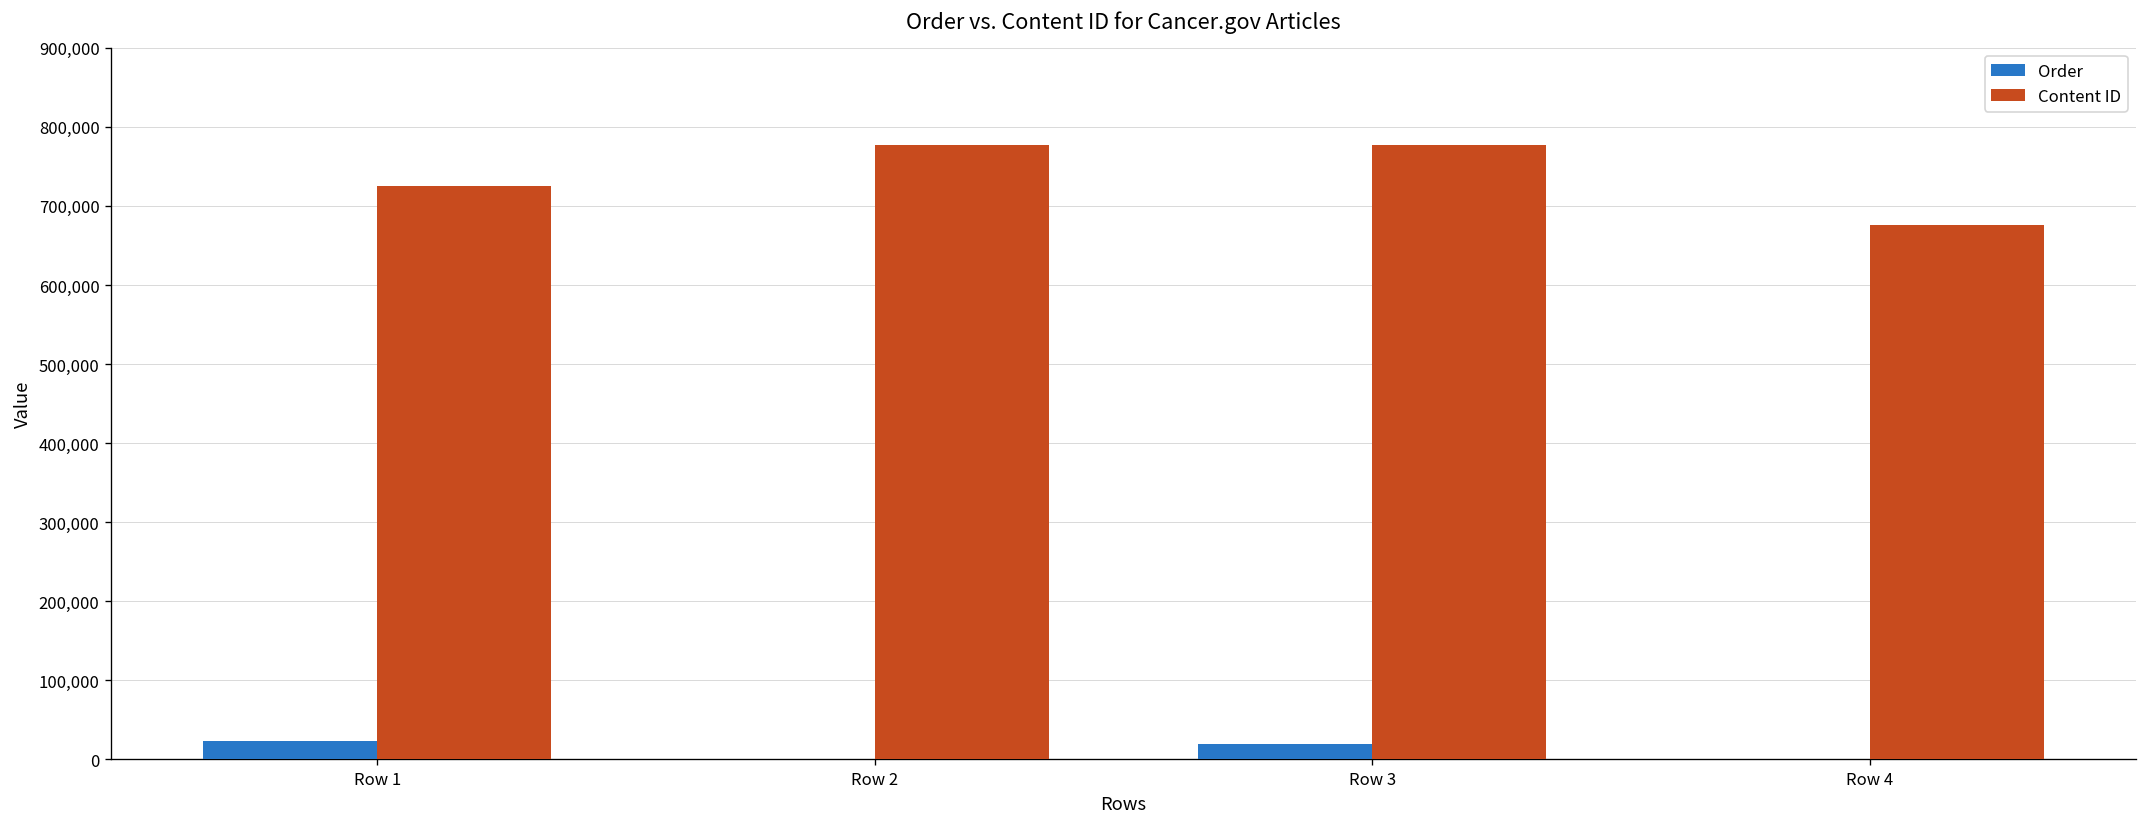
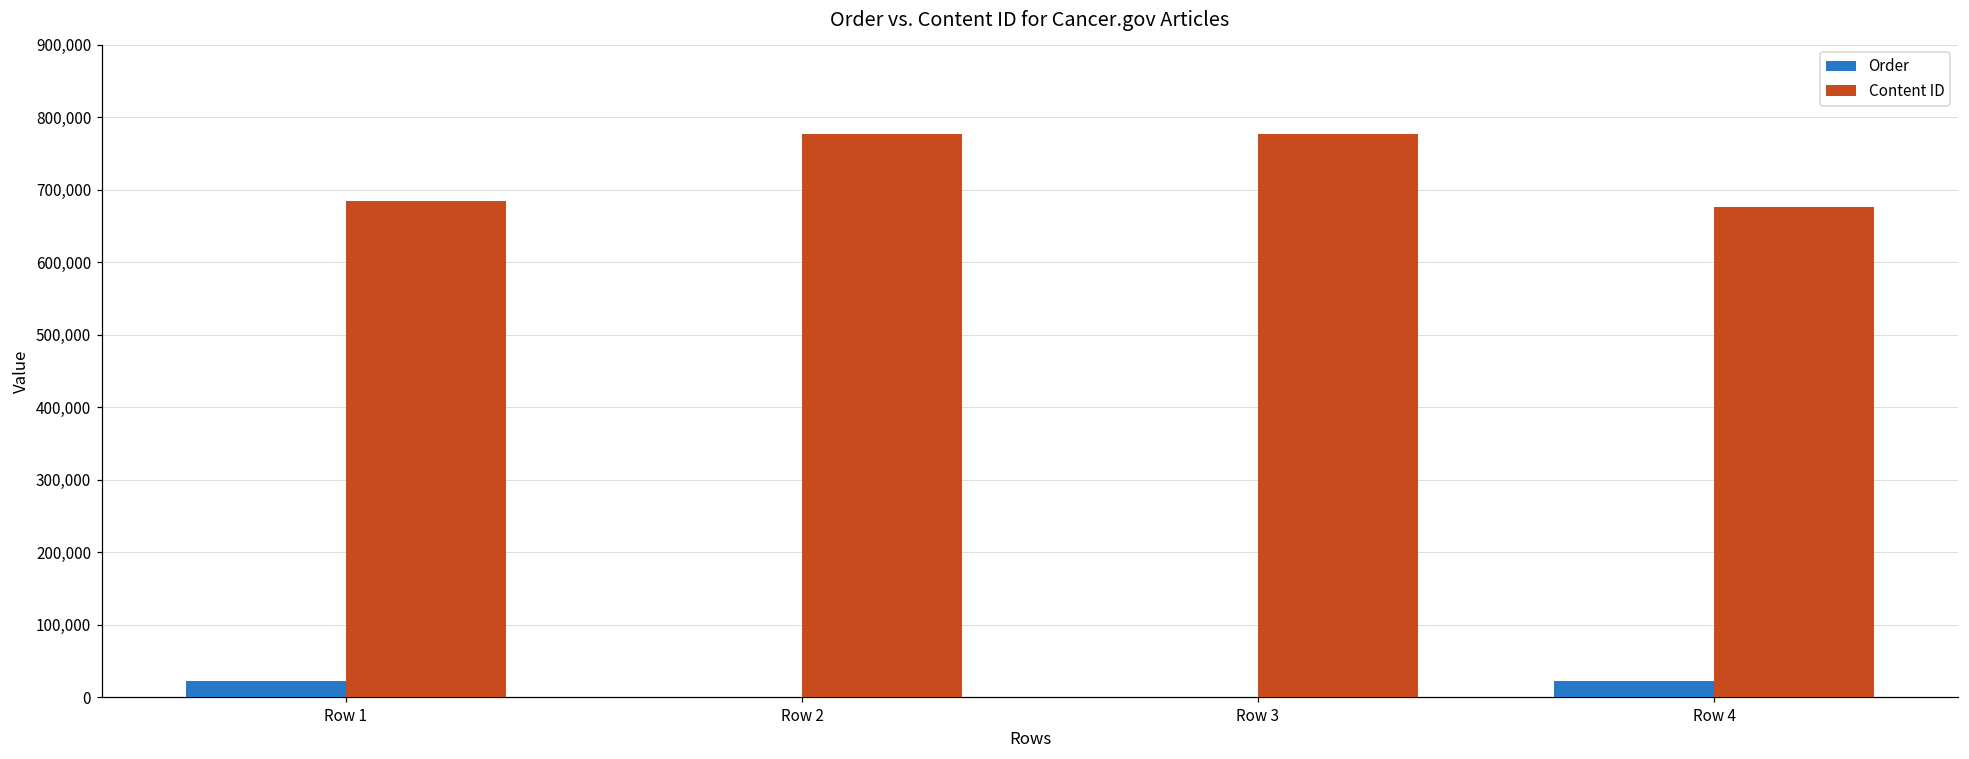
  {
    "Order": {
      "Row 1": "20,000",
-     "Row 3": "20,000",
-     "Row 4": "0"
+     "Row 3": "0",
+     "Row 4": "20,000"
    },
    "Content ID": {
-     "Row 1": "730,000",
+     "Row 1": "680,000",
      "Row 2": "780,000",
      "Row 3": "780,000",
      "Row 4": "680,000"
    }
  }
